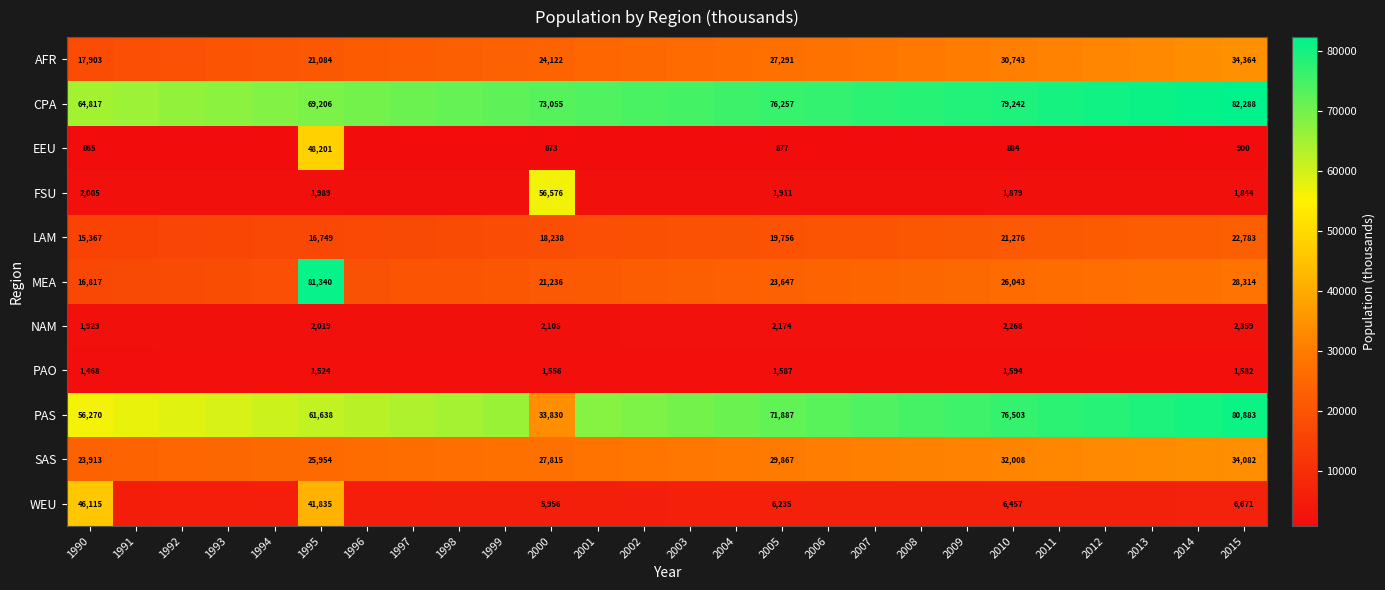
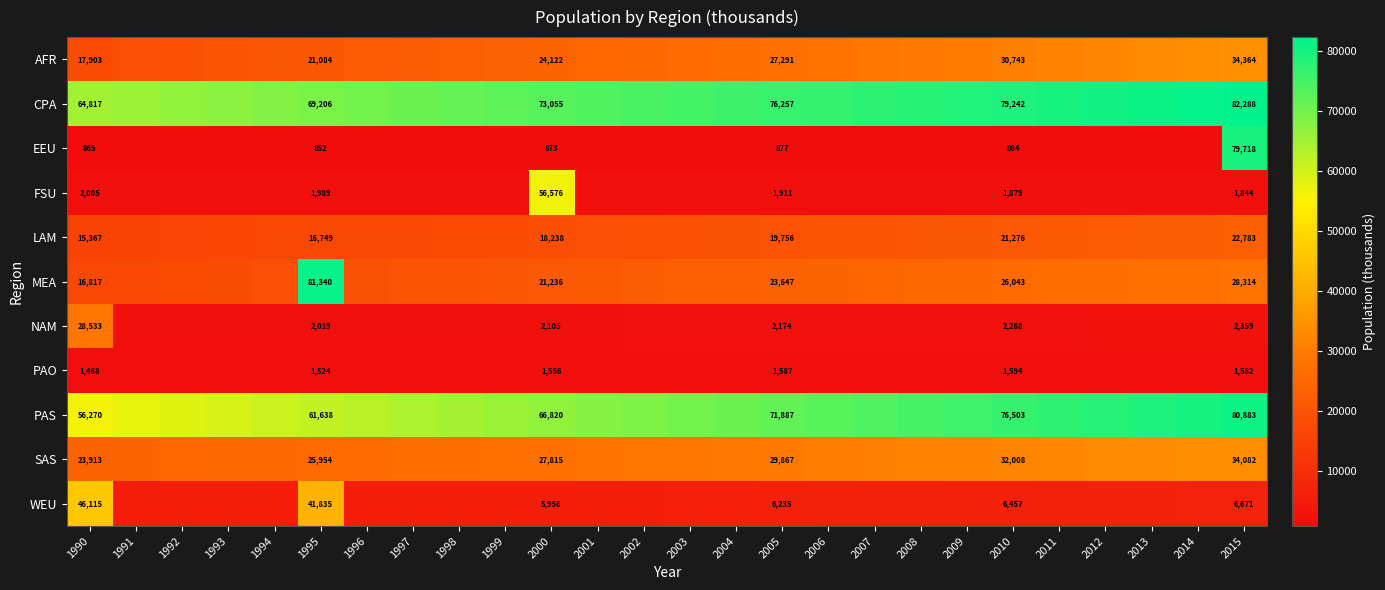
  {
    "AFR": {
      "1990": "17,903",
      "1995": "21,084",
      "2000": "24,122",
      "2005": "27,291",
      "2010": "30,743",
      "2015": "34,364"
    },
    "CPA": {
      "1990": "64,817",
      "1995": "69,206",
      "2000": "73,055",
      "2005": "76,257",
      "2010": "79,242",
      "2015": "82,288"
    },
    "EEU": {
      "1990": "865",
-     "1995": "48,201",
+     "1995": "852",
      "2000": "873",
      "2005": "877",
      "2010": "884",
-     "2015": "900"
+     "2015": "79,718"
    },
    "FSU": {
      "1990": "2,005",
      "1995": "1,989",
      "2000": "56,576",
      "2005": "1,911",
      "2010": "1,879",
      "2015": "1,844"
    },
    "LAM": {
      "1990": "15,367",
      "1995": "16,749",
      "2000": "18,238",
      "2005": "19,756",
      "2010": "21,276",
      "2015": "22,783"
    },
    "MEA": {
      "1990": "16,817",
      "1995": "81,340",
      "2000": "21,236",
      "2005": "23,647",
      "2010": "26,043",
      "2015": "28,314"
    },
    "NAM": {
-     "1990": "1,923",
+     "1990": "28,533",
      "1995": "2,019",
      "2000": "2,105",
      "2005": "2,174",
      "2010": "2,268",
      "2015": "2,359"
    },
    "PAO": {
      "1990": "1,468",
      "1995": "1,524",
      "2000": "1,556",
      "2005": "1,587",
      "2010": "1,594",
      "2015": "1,582"
    },
    "PAS": {
      "1990": "56,270",
      "1995": "61,638",
-     "2000": "33,830",
+     "2000": "66,820",
      "2005": "71,887",
      "2010": "76,503",
      "2015": "80,883"
    },
    "SAS": {
      "1990": "23,913",
      "1995": "25,954",
      "2000": "27,815",
      "2005": "29,867",
      "2010": "32,008",
      "2015": "34,082"
    },
    "WEU": {
      "1990": "46,115",
      "1995": "41,835",
      "2000": "5,956",
      "2005": "6,235",
      "2010": "6,457",
      "2015": "6,671"
    }
  }
